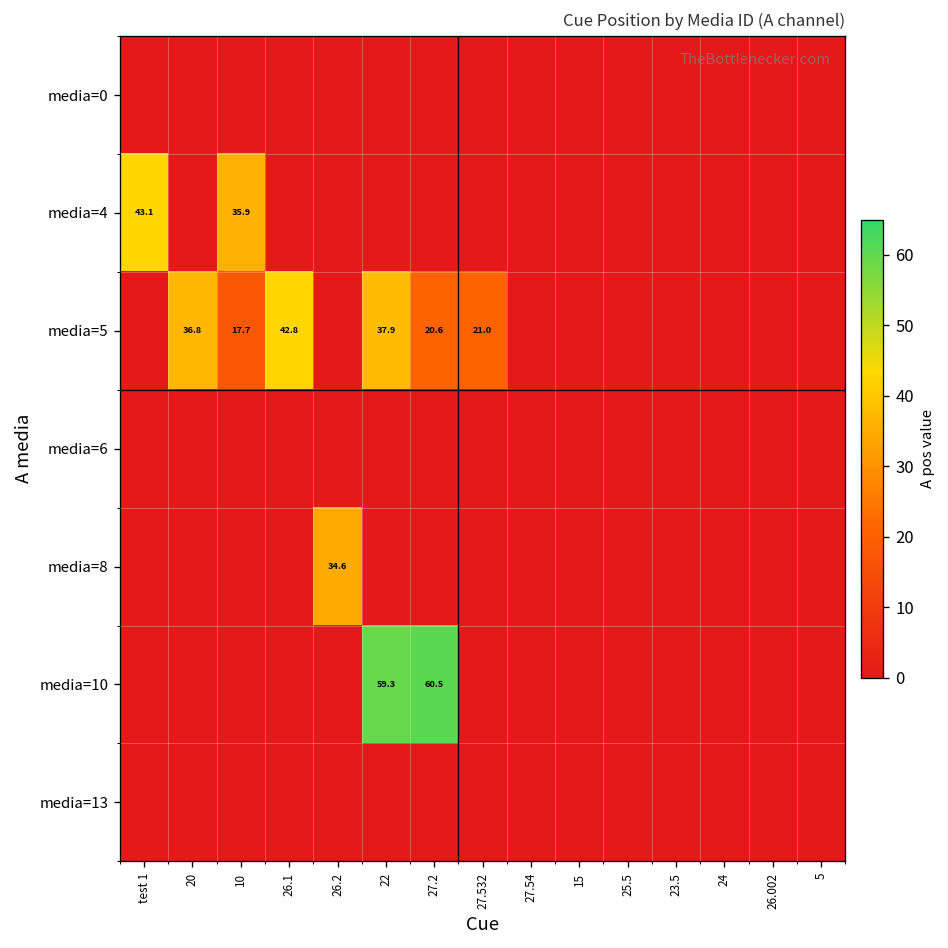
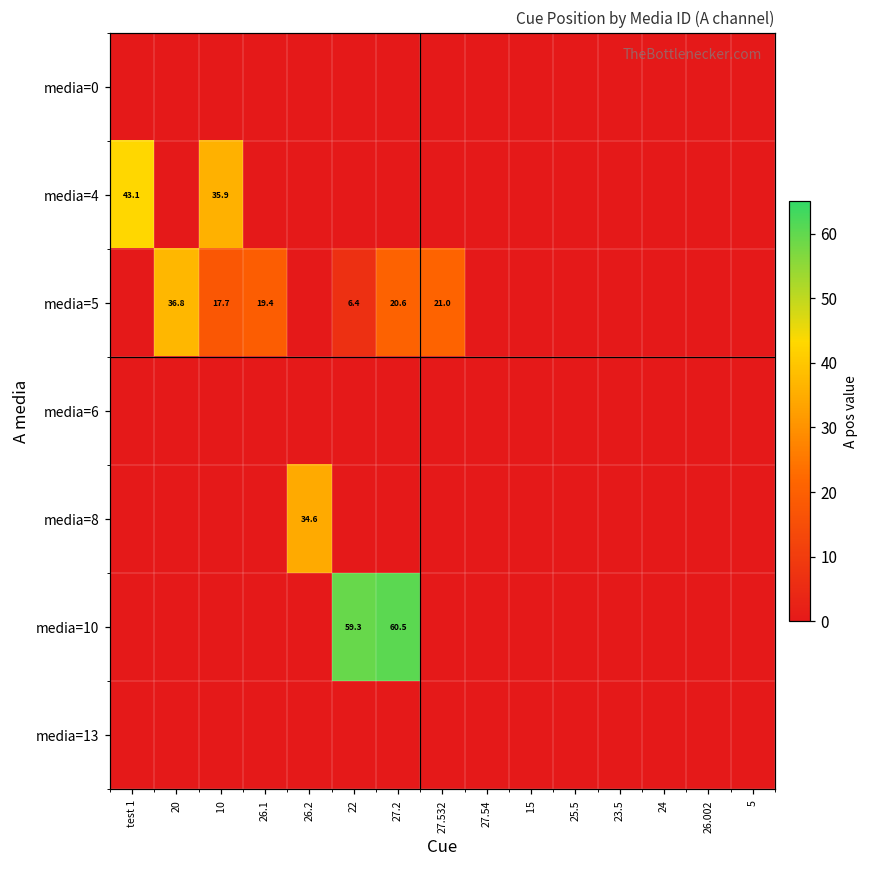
  {
    "media=4": {
      "test 1": 43.1,
      "10": 35.9
    },
    "media=5": {
      "20": 36.8,
      "10": 17.7,
-     "26.1": 42.8,
-     "22": 37.9,
+     "26.1": 19.4,
+     "22": 6.4,
      "27.2": 20.6,
      "27.532": 21.0
    },
    "media=8": {
      "26.2": 34.6
    },
    "media=10": {
      "22": 59.3,
      "27.2": 60.5
    }
  }
